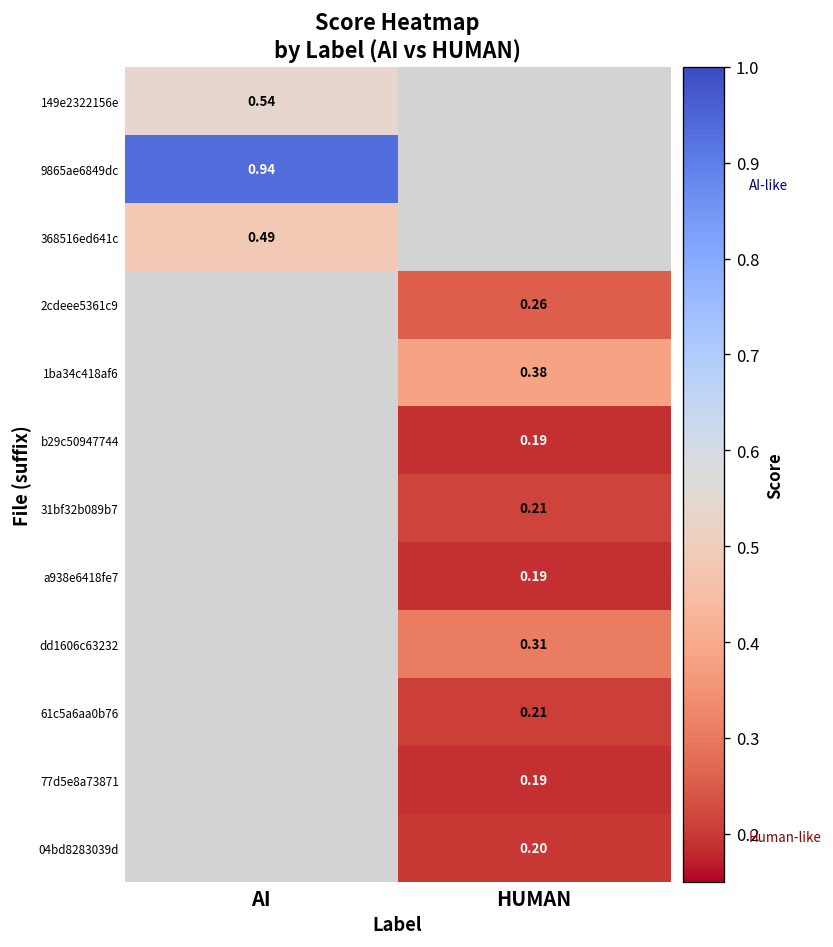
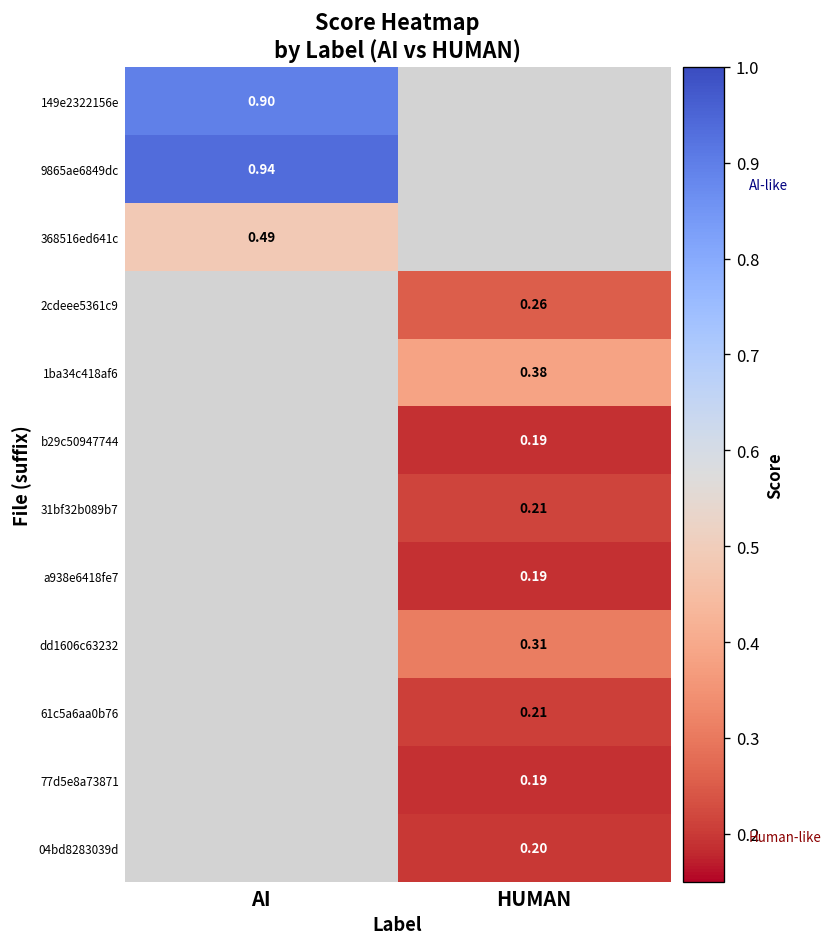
  {
    "149e2322156e": {
-     "AI": 0.54
+     "AI": 0.90
    },
    "9865ae6849dc": {
      "AI": 0.94
    },
    "368516ed641c": {
      "AI": 0.49
    },
    "2cdeee5361c9": {
      "HUMAN": 0.26
    },
    "1ba34c418af6": {
      "HUMAN": 0.38
    },
    "b29c50947744": {
      "HUMAN": 0.19
    },
    "31bf32b089b7": {
      "HUMAN": 0.21
    },
    "a938e6418fe7": {
      "HUMAN": 0.19
    },
    "dd1606c63232": {
      "HUMAN": 0.31
    },
    "61c5a6aa0b76": {
      "HUMAN": 0.21
    },
    "77d5e8a73871": {
      "HUMAN": 0.19
    },
    "04bd8283039d": {
      "HUMAN": 0.20
    }
  }
